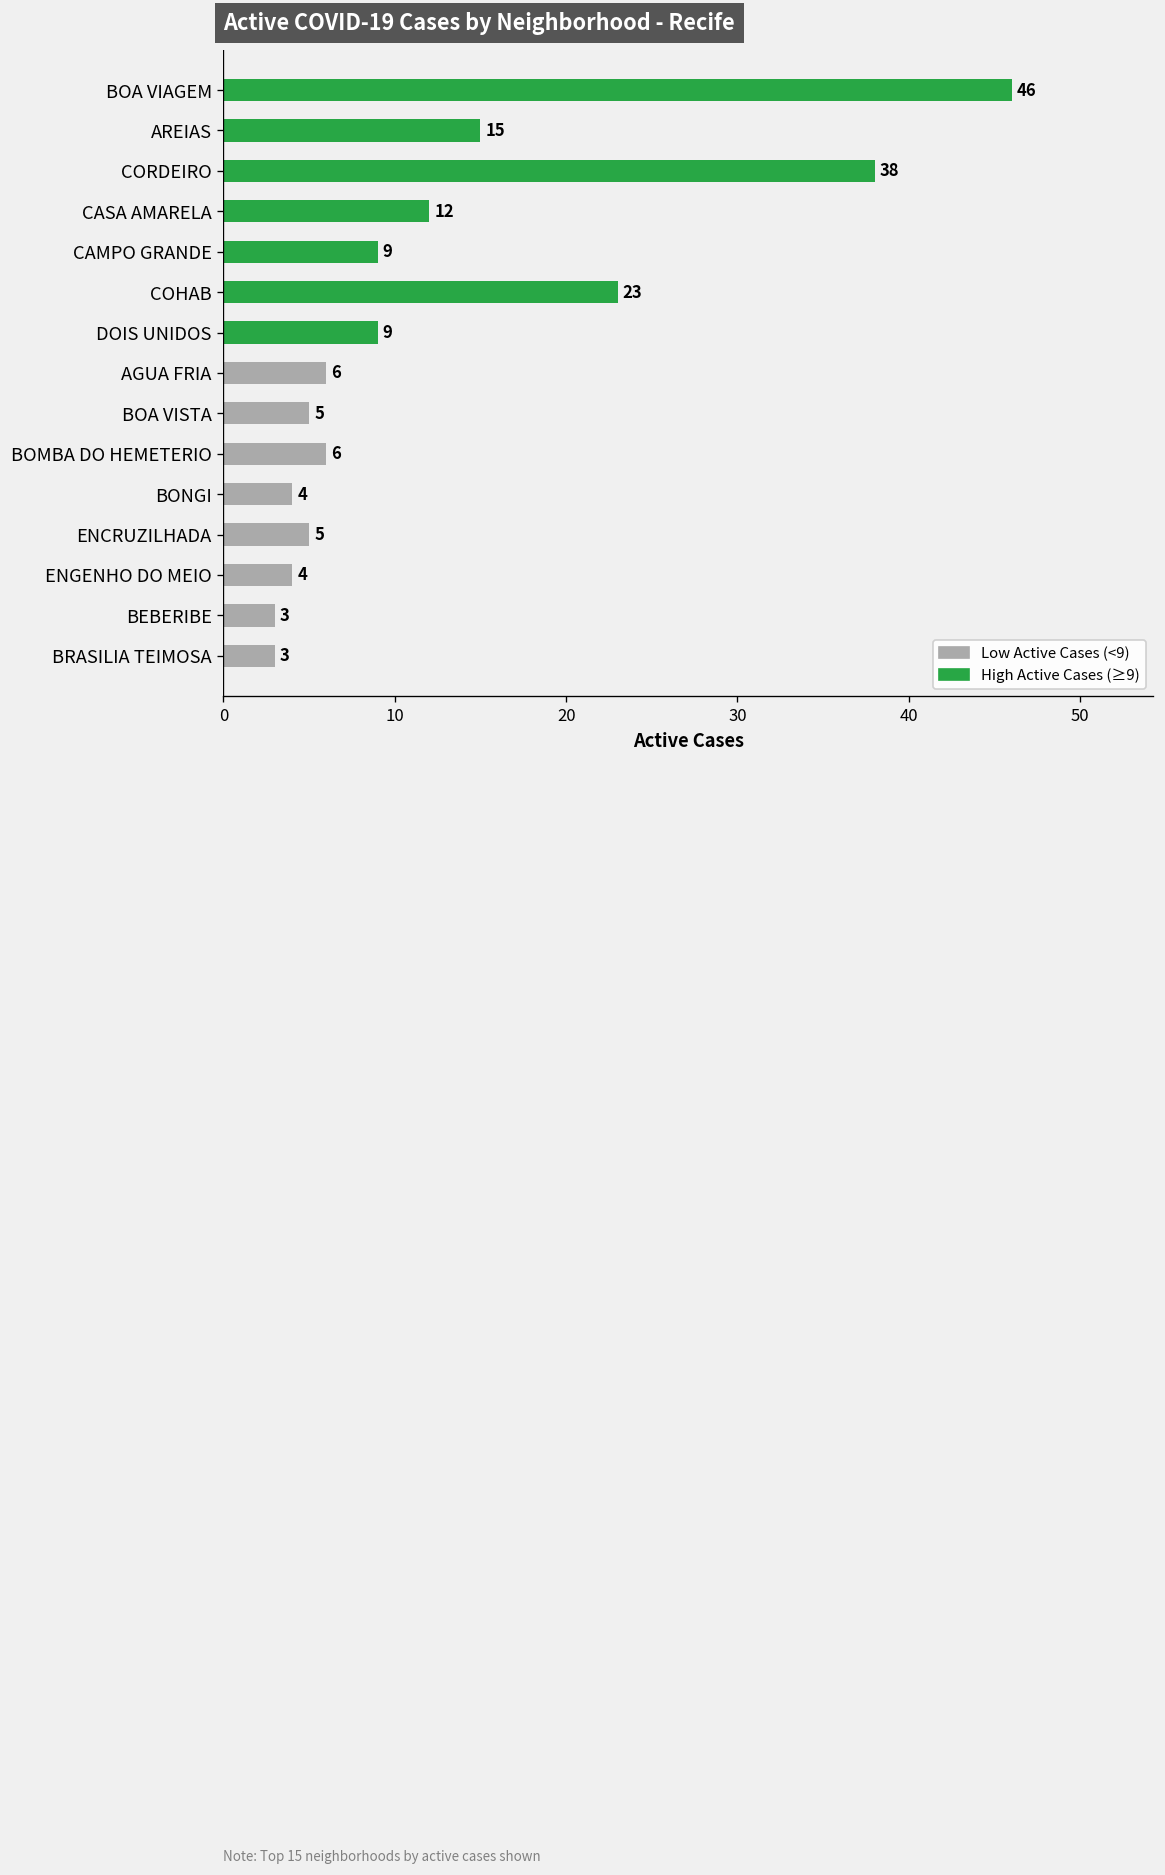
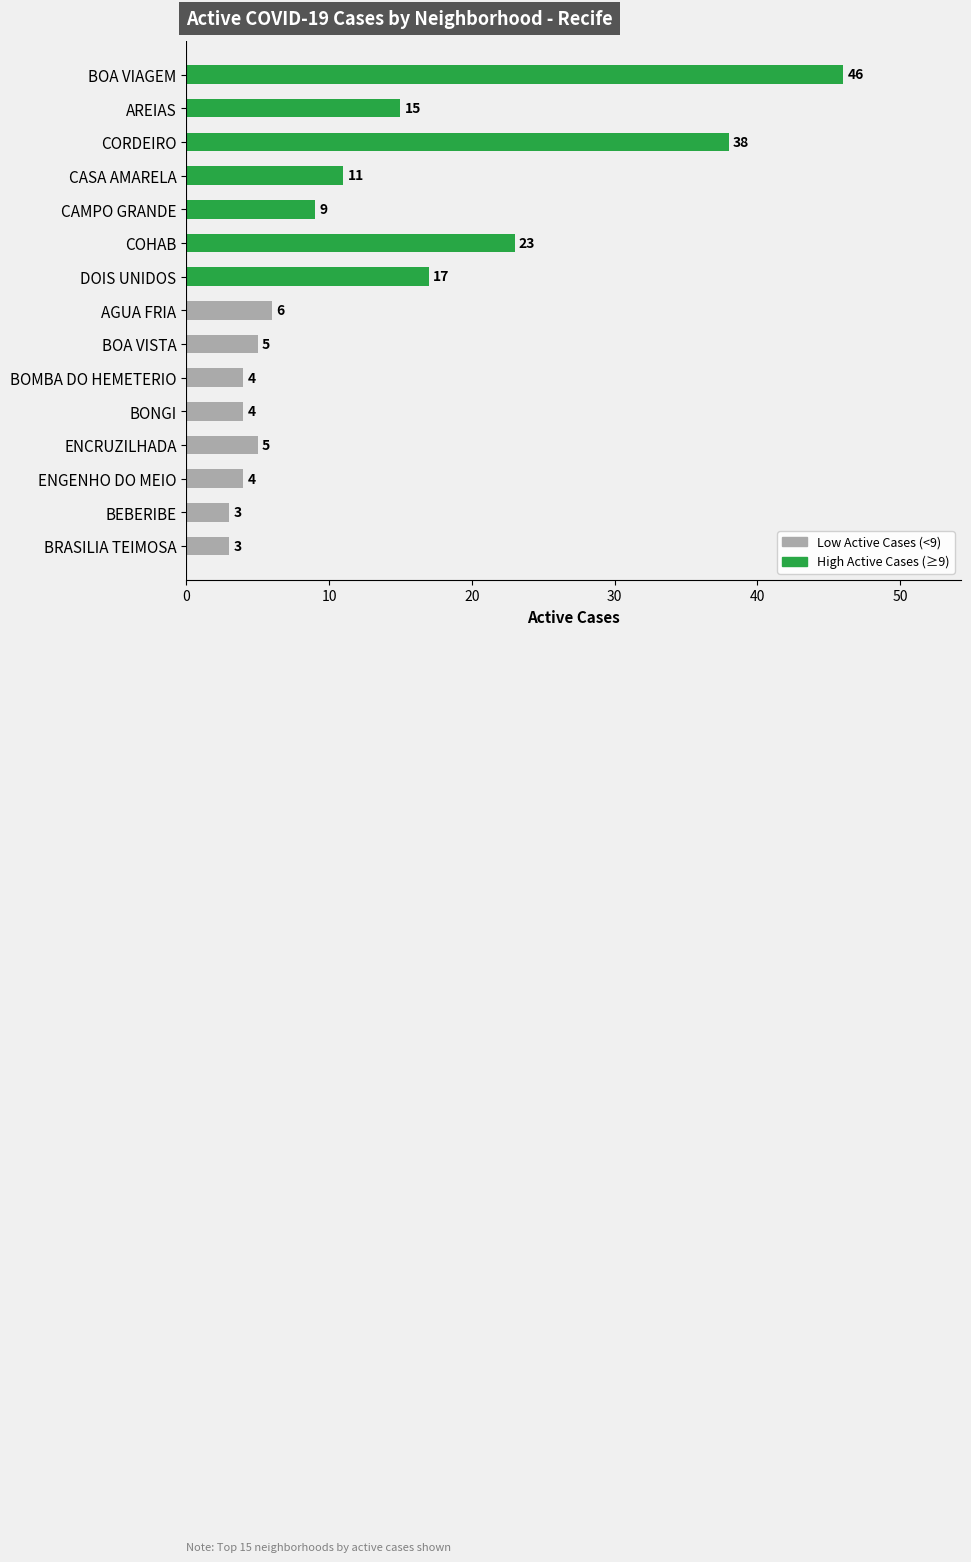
  {
    "High Active Cases (≥9)": {
      "BOA VIAGEM": 46,
      "AREIAS": 15,
      "CORDEIRO": 38,
-     "CASA AMARELA": 12,
+     "CASA AMARELA": 11,
      "CAMPO GRANDE": 9,
      "COHAB": 23,
-     "DOIS UNIDOS": 9
+     "DOIS UNIDOS": 17
    },
    "Low Active Cases (<9)": {
      "AGUA FRIA": 6,
      "BOA VISTA": 5,
-     "BOMBA DO HEMETERIO": 6,
+     "BOMBA DO HEMETERIO": 4,
      "BONGI": 4,
      "ENCRUZILHADA": 5,
      "ENGENHO DO MEIO": 4,
      "BEBERIBE": 3,
      "BRASILIA TEIMOSA": 3
    }
  }
